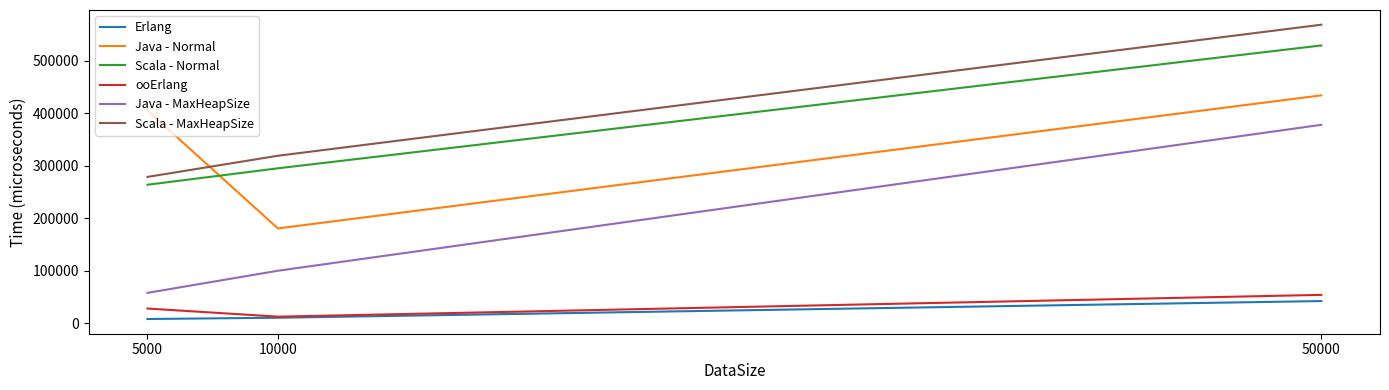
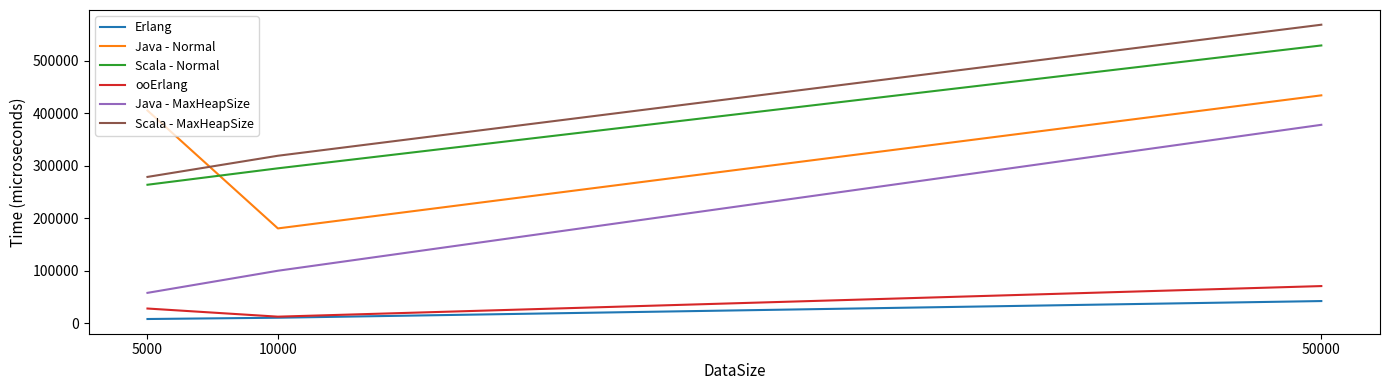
  {
    "Erlang": {
      "5000": 10000,
      "50000": 40000
    },
    "Java - Normal": {
      "10000": 180000,
      "50000": 430000
    },
    "Scala - Normal": {
      "5000": 260000,
      "10000": 300000,
      "50000": 530000
    },
    "ooErlang": {
      "5000": 30000,
-     "50000": 50000
+     "50000": 70000
    },
    "Java - MaxHeapSize": {
      "5000": 60000,
      "10000": 100000,
      "50000": 380000
    },
    "Scala - MaxHeapSize": {
      "5000": 280000,
      "10000": 320000,
      "50000": 570000
    }
  }
